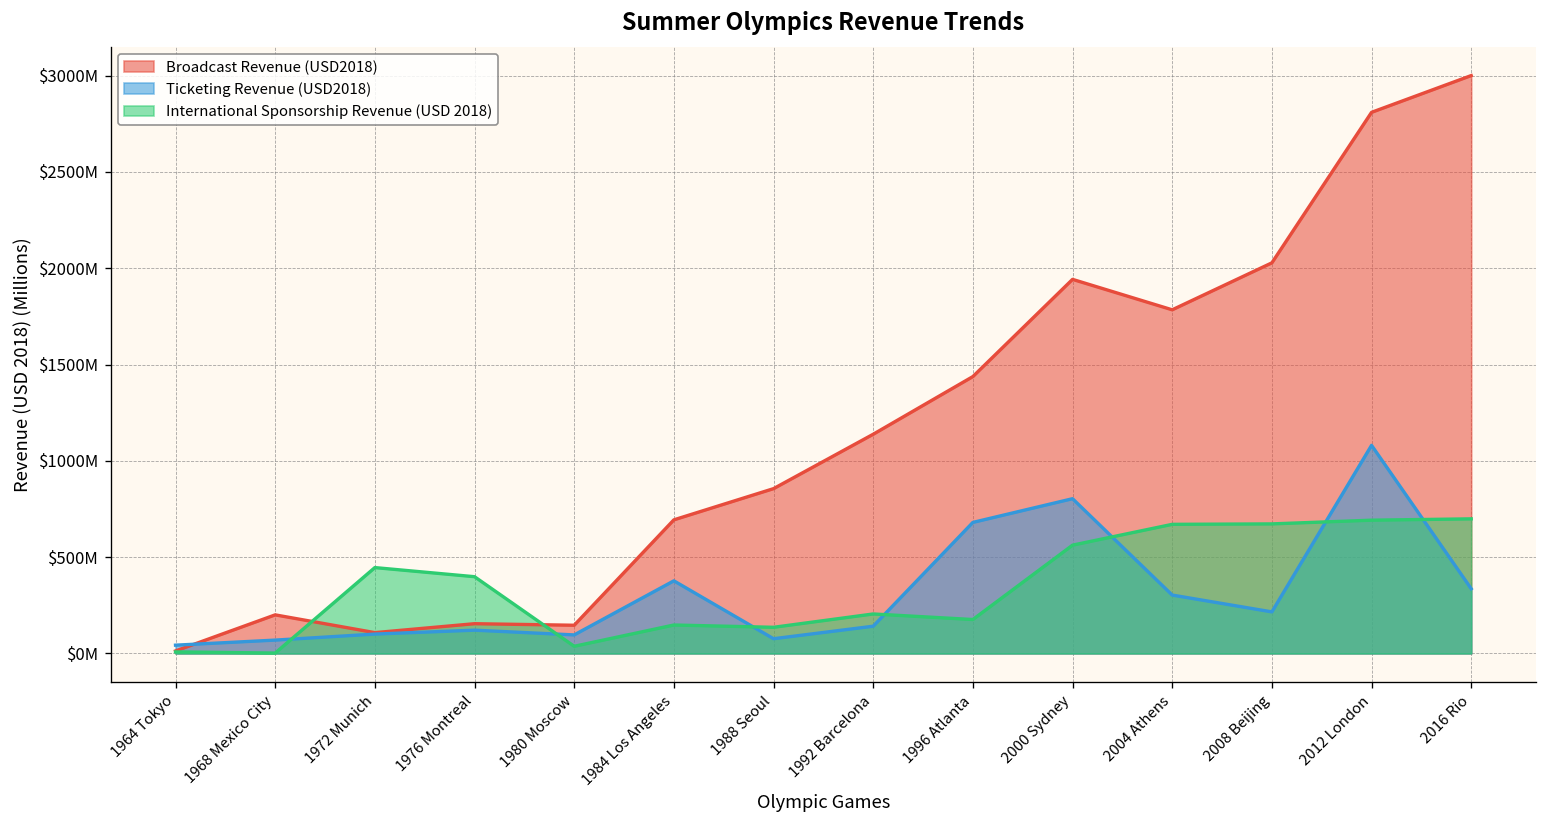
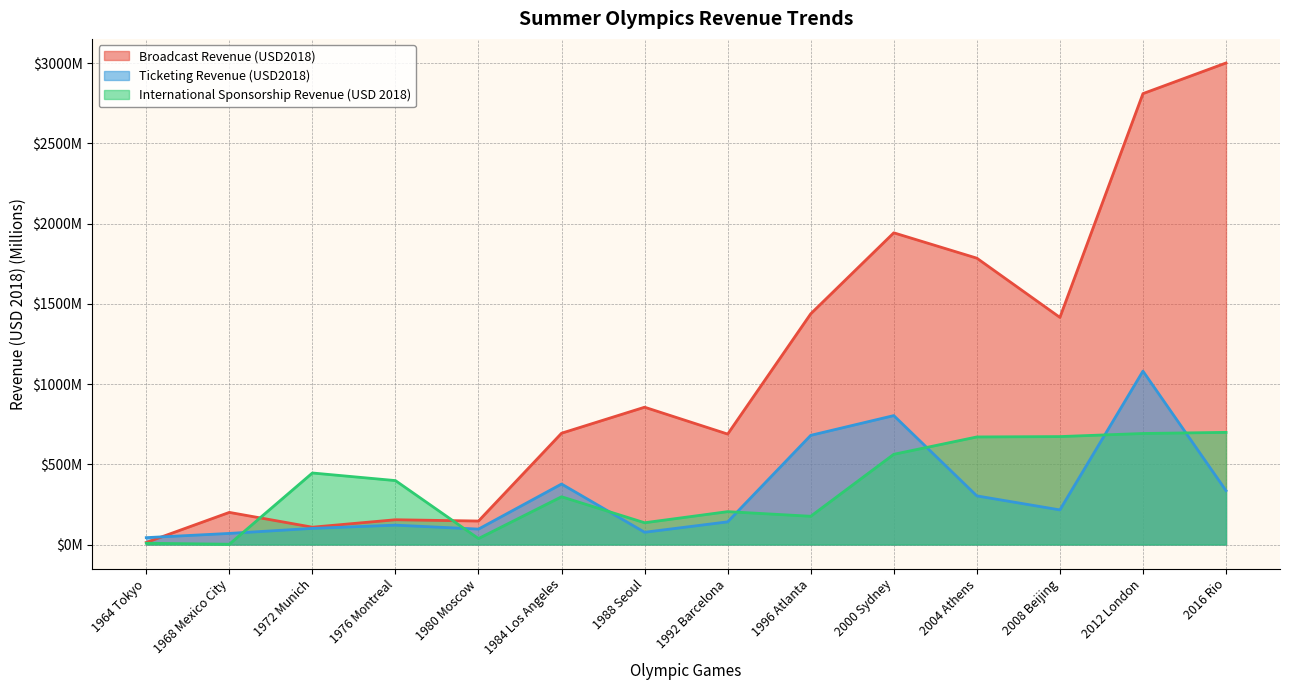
  {
    "Broadcast Revenue (USD2018)": {
      "1968 Mexico City": "$200000000",
      "1976 Montreal": "$150000000",
      "1980 Moscow": "$150000000",
      "1984 Los Angeles": "$690000000",
      "1988 Seoul": "$860000000",
-     "1992 Barcelona": "$1140000000",
+     "1992 Barcelona": "$690000000",
      "1996 Atlanta": "$1440000000",
      "2000 Sydney": "$1940000000",
      "2004 Athens": "$1780000000",
-     "2008 Beijing": "$2030000000",
+     "2008 Beijing": "$1420000000",
      "2012 London": "$2810000000",
      "2016 Rio": "$3000000000"
    },
    "Ticketing Revenue (USD2018)": {
      "1964 Tokyo": "$40000000",
      "1968 Mexico City": "$70000000",
      "1976 Montreal": "$120000000",
      "1980 Moscow": "$100000000",
      "1984 Los Angeles": "$380000000",
      "1988 Seoul": "$80000000",
      "1992 Barcelona": "$140000000",
      "1996 Atlanta": "$680000000",
      "2000 Sydney": "$800000000",
      "2004 Athens": "$300000000",
      "2008 Beijing": "$220000000",
      "2012 London": "$1080000000",
      "2016 Rio": "$340000000"
    },
    "International Sponsorship Revenue (USD 2018)": {
      "1968 Mexico City": "$0",
      "1972 Munich": "$450000000",
      "1976 Montreal": "$400000000",
      "1980 Moscow": "$40000000",
-     "1984 Los Angeles": "$150000000",
+     "1984 Los Angeles": "$300000000",
      "1988 Seoul": "$140000000",
      "1992 Barcelona": "$200000000",
      "1996 Atlanta": "$180000000",
      "2000 Sydney": "$560000000",
      "2004 Athens": "$670000000",
      "2008 Beijing": "$670000000",
      "2012 London": "$690000000",
      "2016 Rio": "$700000000"
    }
  }
